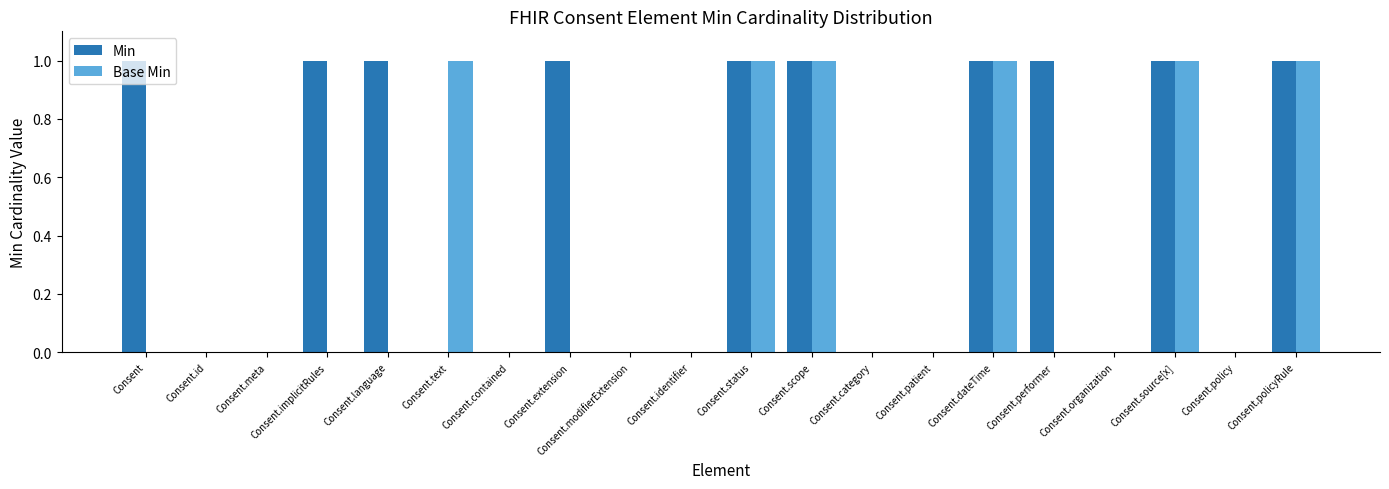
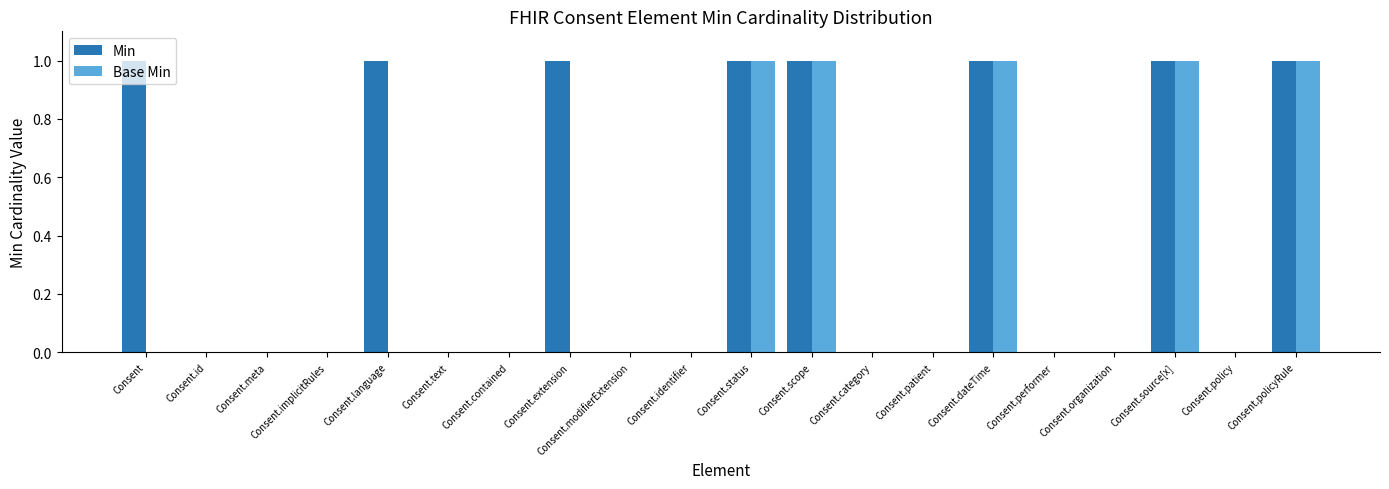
  {
    "Min": {
      "Consent.id": 0,
      "Consent.meta": 0,
-     "Consent.implicitRules": 1,
+     "Consent.implicitRules": 0,
      "Consent.language": 1,
      "Consent.text": 0,
      "Consent.contained": 0,
      "Consent.extension": 1,
      "Consent.modifierExtension": 0,
      "Consent.identifier": 0,
      "Consent.status": 1,
      "Consent.scope": 1,
      "Consent.category": 0,
      "Consent.patient": 0,
      "Consent.dateTime": 1,
-     "Consent.performer": 1,
+     "Consent.performer": 0,
      "Consent.organization": 0,
      "Consent.source[x]": 1,
      "Consent.policy": 0,
      "Consent.policyRule": 1
    },
    "Base Min": {
      "Consent": 0,
      "Consent.id": 0,
      "Consent.meta": 0,
      "Consent.implicitRules": 0,
      "Consent.language": 0,
-     "Consent.text": 1,
+     "Consent.text": 0,
      "Consent.contained": 0,
      "Consent.extension": 0,
      "Consent.modifierExtension": 0,
      "Consent.identifier": 0,
      "Consent.status": 1,
      "Consent.scope": 1,
      "Consent.category": 0,
      "Consent.patient": 0,
      "Consent.dateTime": 1,
      "Consent.performer": 0,
      "Consent.organization": 0,
      "Consent.source[x]": 1,
      "Consent.policy": 0,
      "Consent.policyRule": 1
    }
  }
